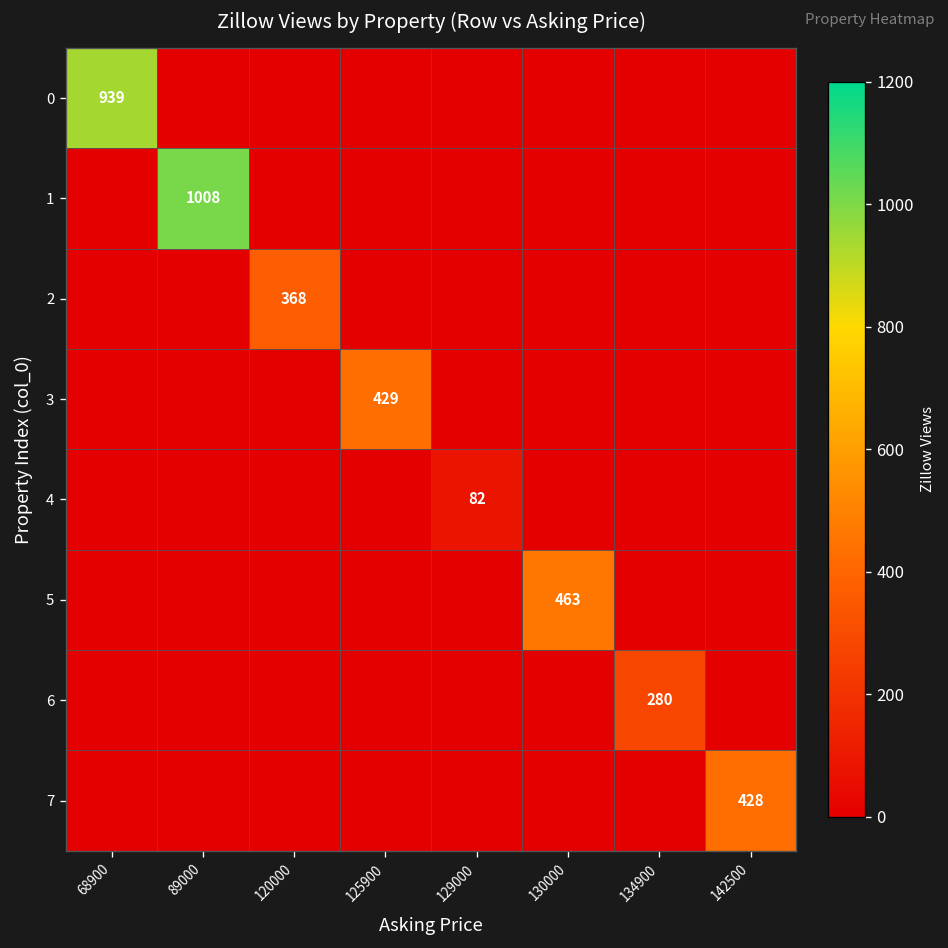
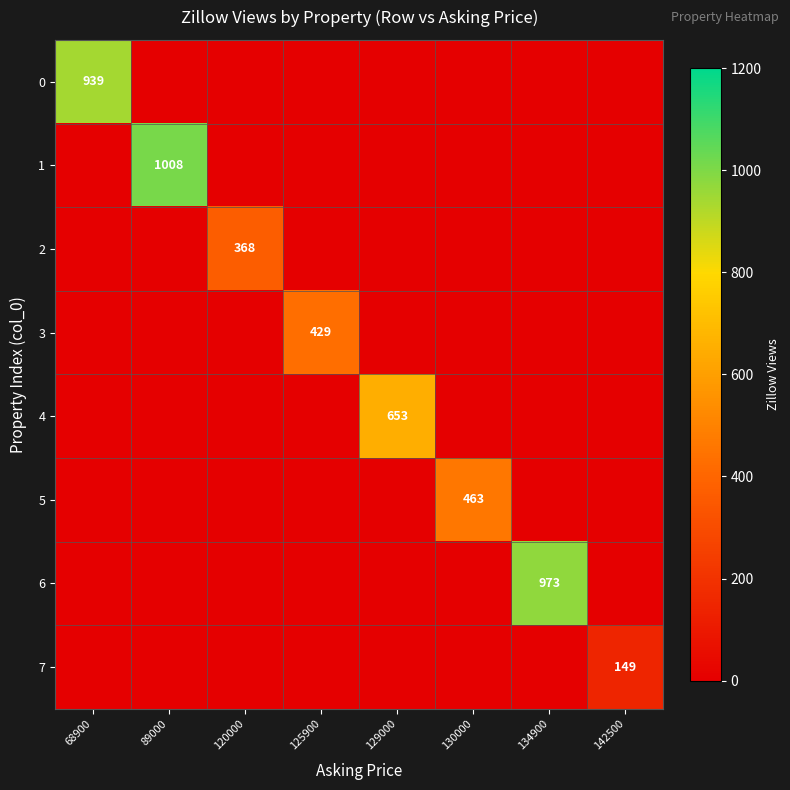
  {
    "0": {
      "68900": 939
    },
    "1": {
      "89000": 1008
    },
    "2": {
      "120000": 368
    },
    "3": {
      "125900": 429
    },
    "4": {
-     "129000": 82
+     "129000": 653
    },
    "5": {
      "130000": 463
    },
    "6": {
-     "134900": 280
+     "134900": 973
    },
    "7": {
-     "142500": 428
+     "142500": 149
    }
  }
